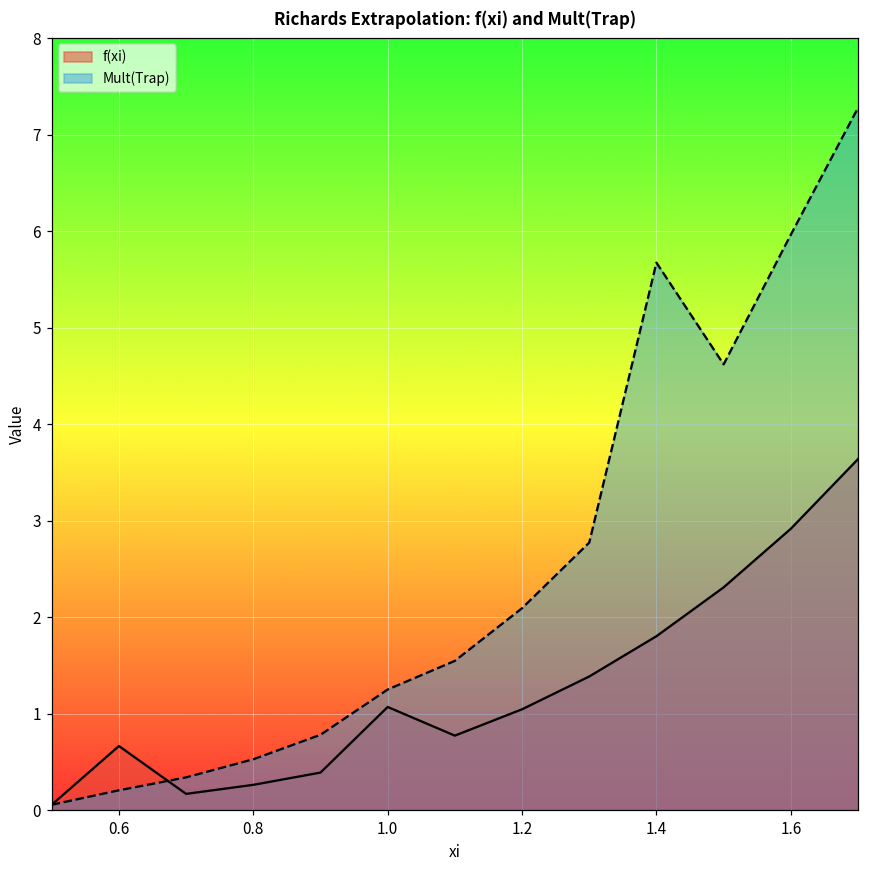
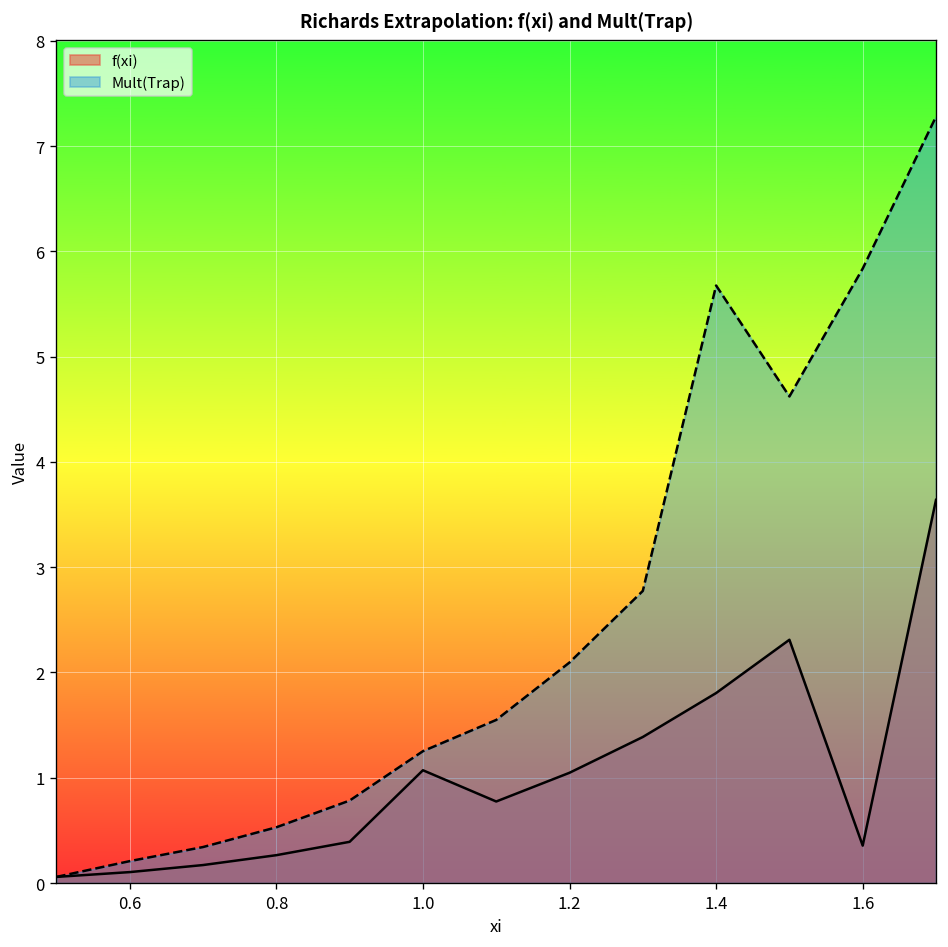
  {
    "f(xi)": {
-     "0.6": 0.7,
+     "0.6": 0.1,
      "0.8": 0.3,
      "1.0": 1.1,
      "1.2": 1.0,
      "1.4": 1.8,
-     "1.6": 2.9
+     "1.6": 0.4
    },
    "Mult(Trap)": {
      "0.6": 0.2,
      "0.8": 0.5,
      "1.0": 1.3,
      "1.2": 2.1,
      "1.4": 5.7,
-     "1.6": 6.0
+     "1.6": 5.8
    }
  }
